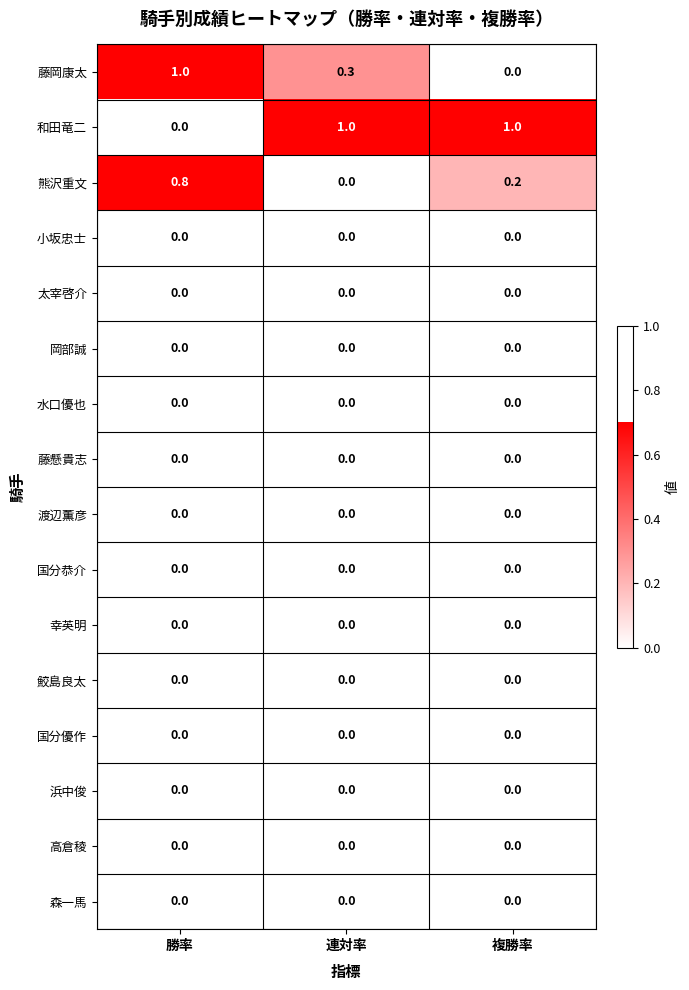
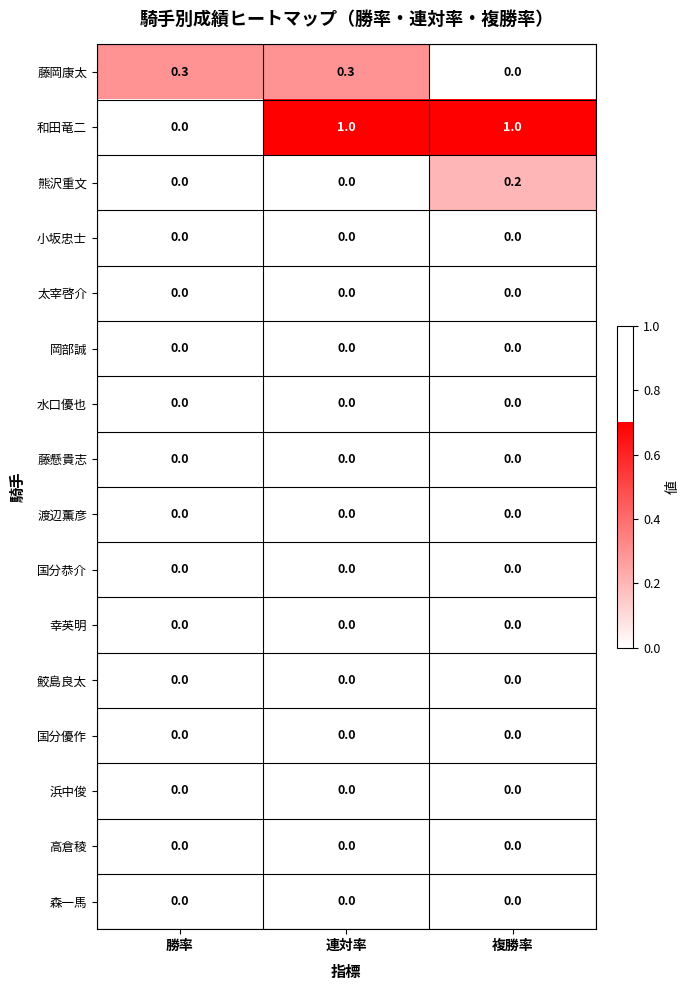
  {
    "藤岡康太": {
-     "勝率": 1.0,
+     "勝率": 0.3,
      "連対率": 0.3,
      "複勝率": 0.0
    },
    "和田竜二": {
      "勝率": 0.0,
      "連対率": 1.0,
      "複勝率": 1.0
    },
    "熊沢重文": {
-     "勝率": 0.8,
+     "勝率": 0.0,
      "連対率": 0.0,
      "複勝率": 0.2
    },
    "小坂忠士": {
      "勝率": 0.0,
      "連対率": 0.0,
      "複勝率": 0.0
    },
    "太宰啓介": {
      "勝率": 0.0,
      "連対率": 0.0,
      "複勝率": 0.0
    },
    "岡部誠": {
      "勝率": 0.0,
      "連対率": 0.0,
      "複勝率": 0.0
    },
    "水口優也": {
      "勝率": 0.0,
      "連対率": 0.0,
      "複勝率": 0.0
    },
    "藤懸貴志": {
      "勝率": 0.0,
      "連対率": 0.0,
      "複勝率": 0.0
    },
    "渡辺薫彦": {
      "勝率": 0.0,
      "連対率": 0.0,
      "複勝率": 0.0
    },
    "国分恭介": {
      "勝率": 0.0,
      "連対率": 0.0,
      "複勝率": 0.0
    },
    "幸英明": {
      "勝率": 0.0,
      "連対率": 0.0,
      "複勝率": 0.0
    },
    "鮫島良太": {
      "勝率": 0.0,
      "連対率": 0.0,
      "複勝率": 0.0
    },
    "国分優作": {
      "勝率": 0.0,
      "連対率": 0.0,
      "複勝率": 0.0
    },
    "浜中俊": {
      "勝率": 0.0,
      "連対率": 0.0,
      "複勝率": 0.0
    },
    "高倉稜": {
      "勝率": 0.0,
      "連対率": 0.0,
      "複勝率": 0.0
    },
    "森一馬": {
      "勝率": 0.0,
      "連対率": 0.0,
      "複勝率": 0.0
    }
  }
